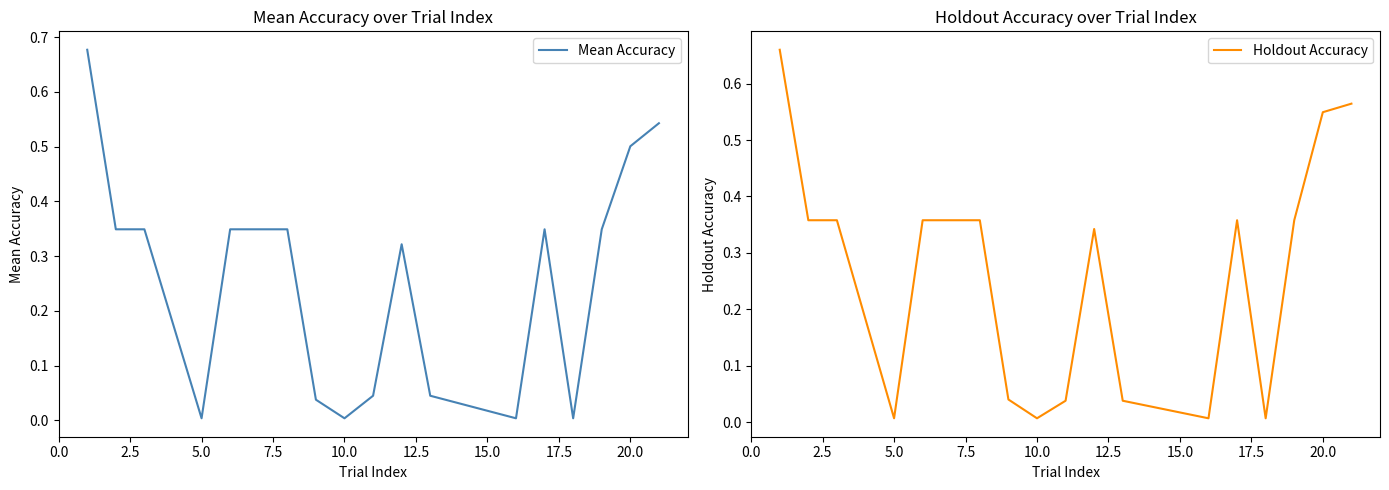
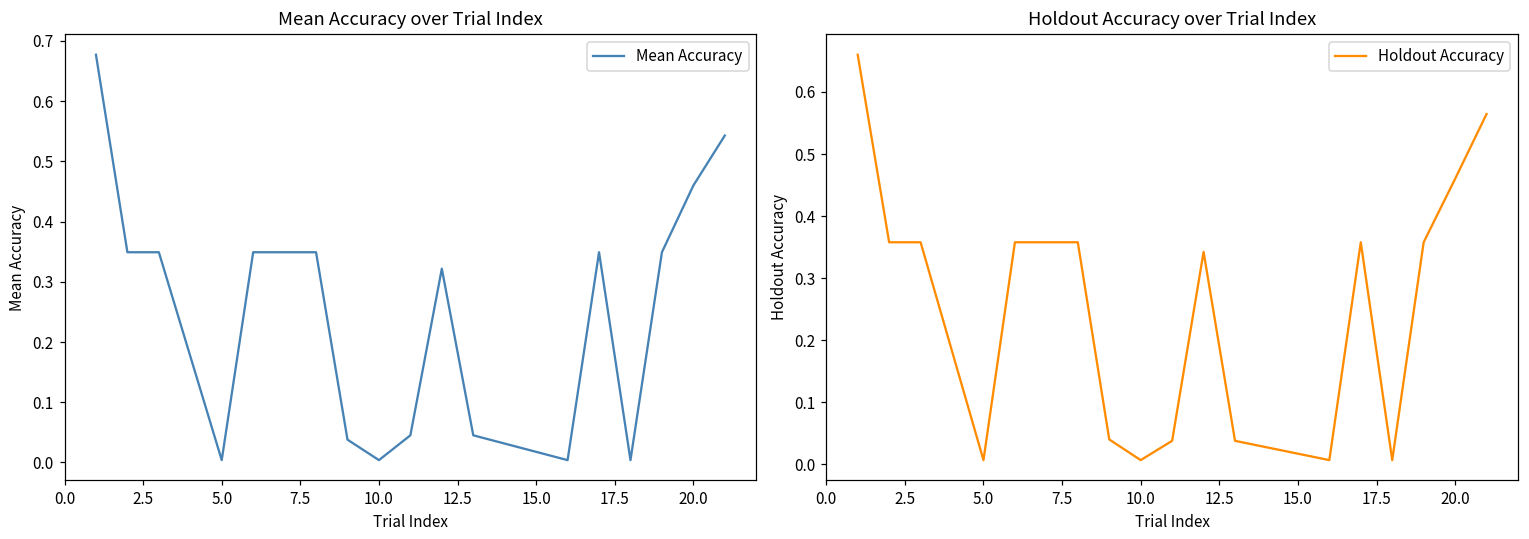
  {
    "Mean Accuracy over Trial Index": {
      "5.0": 0.00,
      "10.0": 0.00,
-     "20.0": 0.50
+     "20.0": 0.46
    },
    "Holdout Accuracy over Trial Index": {
      "5.0": 0.01,
      "10.0": 0.01,
-     "20.0": 0.55
+     "20.0": 0.46
    }
  }
